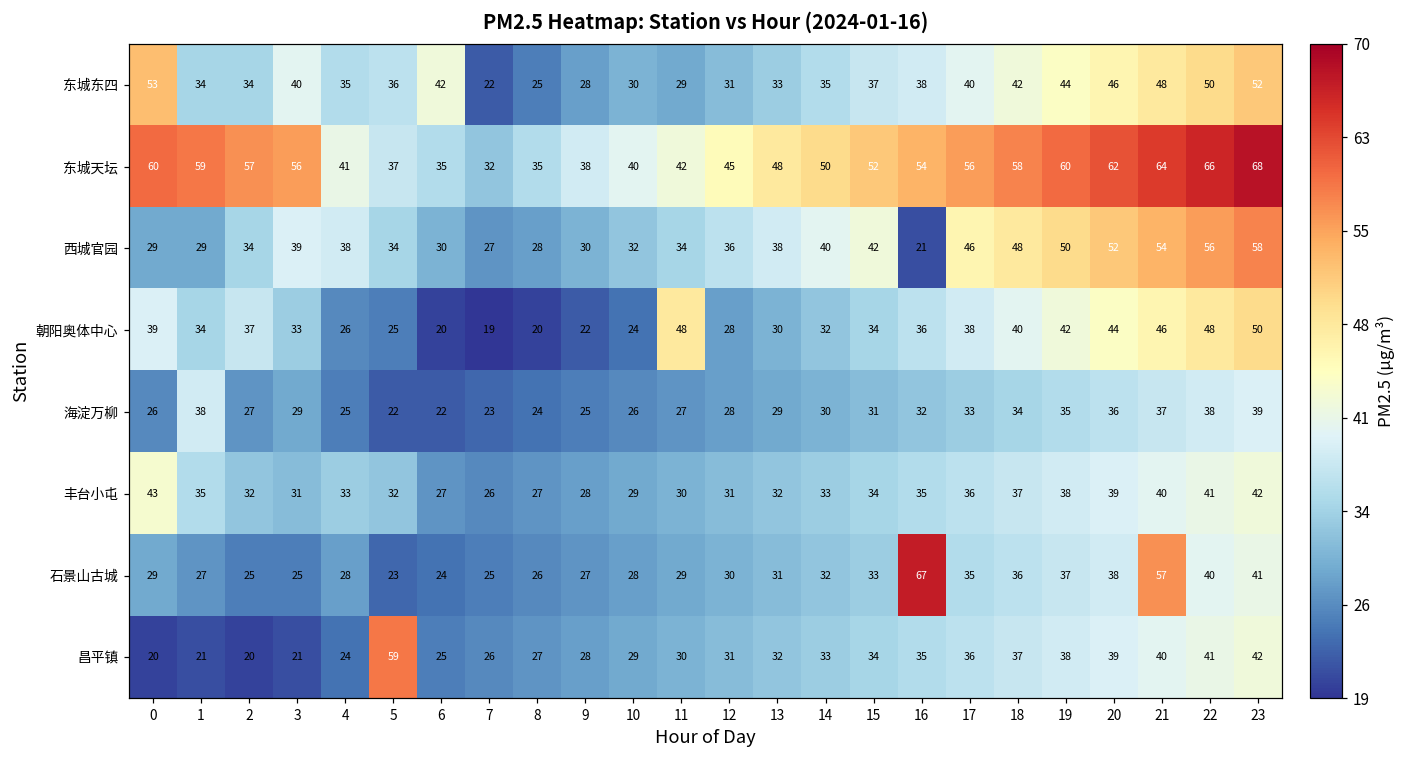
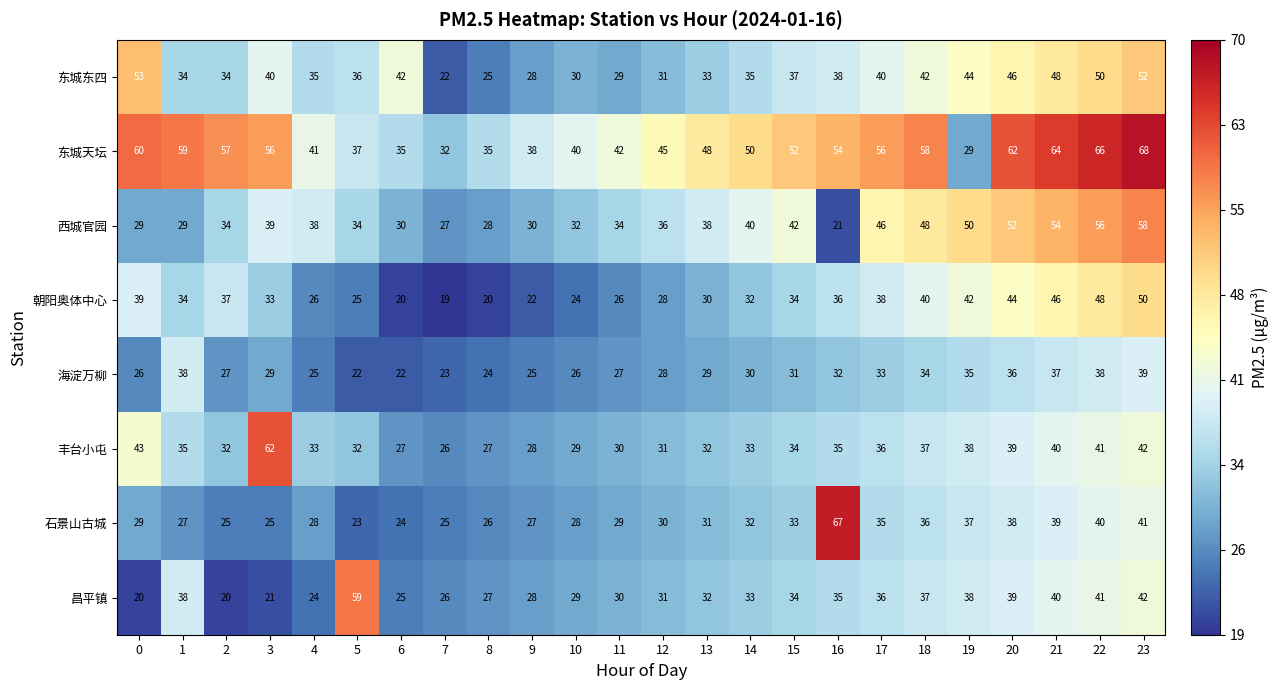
  {
    "东城东四": {
      "0": 53,
      "1": 34,
      "2": 34,
      "3": 40,
      "4": 35,
      "5": 36,
      "6": 42,
      "7": 22,
      "8": 25,
      "9": 28,
      "10": 30,
      "11": 29,
      "12": 31,
      "13": 33,
      "14": 35,
      "15": 37,
      "16": 38,
      "17": 40,
      "18": 42,
      "19": 44,
      "20": 46,
      "21": 48,
      "22": 50,
      "23": 52
    },
    "东城天坛": {
      "0": 60,
      "1": 59,
      "2": 57,
      "3": 56,
      "4": 41,
      "5": 37,
      "6": 35,
      "7": 32,
      "8": 35,
      "9": 38,
      "10": 40,
      "11": 42,
      "12": 45,
      "13": 48,
      "14": 50,
      "15": 52,
      "16": 54,
      "17": 56,
      "18": 58,
-     "19": 60,
+     "19": 29,
      "20": 62,
      "21": 64,
      "22": 66,
      "23": 68
    },
    "西城官园": {
      "0": 29,
      "1": 29,
      "2": 34,
      "3": 39,
      "4": 38,
      "5": 34,
      "6": 30,
      "7": 27,
      "8": 28,
      "9": 30,
      "10": 32,
      "11": 34,
      "12": 36,
      "13": 38,
      "14": 40,
      "15": 42,
      "16": 21,
      "17": 46,
      "18": 48,
      "19": 50,
      "20": 52,
      "21": 54,
      "22": 56,
      "23": 58
    },
    "朝阳奥体中心": {
      "0": 39,
      "1": 34,
      "2": 37,
      "3": 33,
      "4": 26,
      "5": 25,
      "6": 20,
      "7": 19,
      "8": 20,
      "9": 22,
      "10": 24,
-     "11": 48,
+     "11": 26,
      "12": 28,
      "13": 30,
      "14": 32,
      "15": 34,
      "16": 36,
      "17": 38,
      "18": 40,
      "19": 42,
      "20": 44,
      "21": 46,
      "22": 48,
      "23": 50
    },
    "海淀万柳": {
      "0": 26,
      "1": 38,
      "2": 27,
      "3": 29,
      "4": 25,
      "5": 22,
      "6": 22,
      "7": 23,
      "8": 24,
      "9": 25,
      "10": 26,
      "11": 27,
      "12": 28,
      "13": 29,
      "14": 30,
      "15": 31,
      "16": 32,
      "17": 33,
      "18": 34,
      "19": 35,
      "20": 36,
      "21": 37,
      "22": 38,
      "23": 39
    },
    "丰台小屯": {
      "0": 43,
      "1": 35,
      "2": 32,
-     "3": 31,
+     "3": 62,
      "4": 33,
      "5": 32,
      "6": 27,
      "7": 26,
      "8": 27,
      "9": 28,
      "10": 29,
      "11": 30,
      "12": 31,
      "13": 32,
      "14": 33,
      "15": 34,
      "16": 35,
      "17": 36,
      "18": 37,
      "19": 38,
      "20": 39,
      "21": 40,
      "22": 41,
      "23": 42
    },
    "石景山古城": {
      "0": 29,
      "1": 27,
      "2": 25,
      "3": 25,
      "4": 28,
      "5": 23,
      "6": 24,
      "7": 25,
      "8": 26,
      "9": 27,
      "10": 28,
      "11": 29,
      "12": 30,
      "13": 31,
      "14": 32,
      "15": 33,
      "16": 67,
      "17": 35,
      "18": 36,
      "19": 37,
      "20": 38,
-     "21": 57,
+     "21": 39,
      "22": 40,
      "23": 41
    },
    "昌平镇": {
      "0": 20,
-     "1": 21,
+     "1": 38,
      "2": 20,
      "3": 21,
      "4": 24,
      "5": 59,
      "6": 25,
      "7": 26,
      "8": 27,
      "9": 28,
      "10": 29,
      "11": 30,
      "12": 31,
      "13": 32,
      "14": 33,
      "15": 34,
      "16": 35,
      "17": 36,
      "18": 37,
      "19": 38,
      "20": 39,
      "21": 40,
      "22": 41,
      "23": 42
    }
  }
